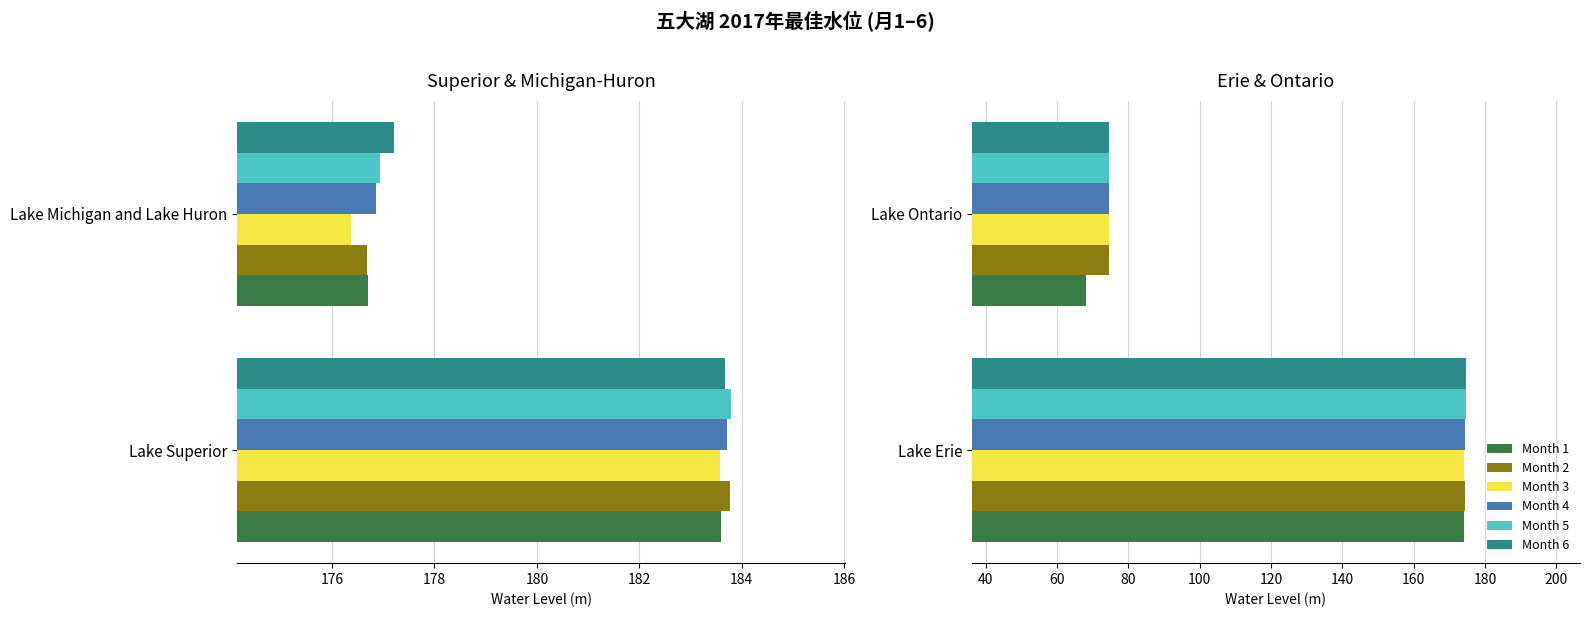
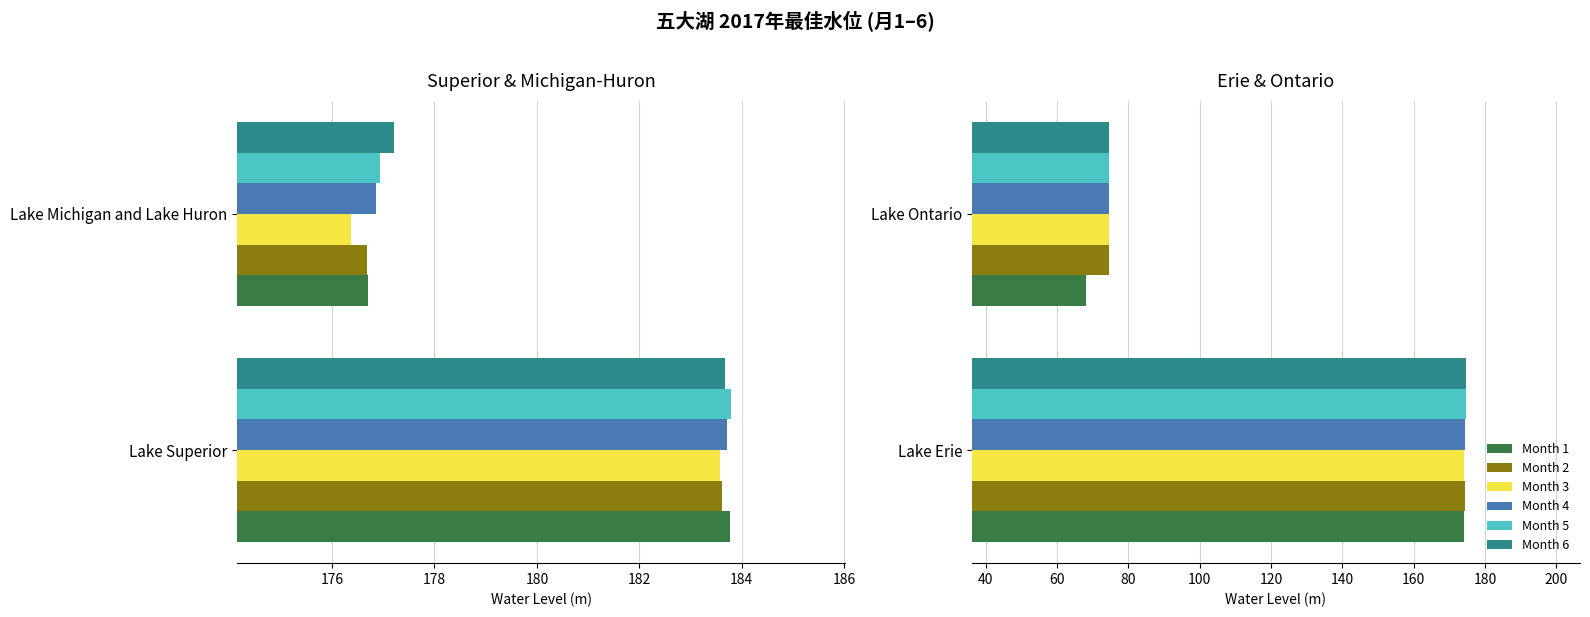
  {
    "Superior & Michigan-Huron": {
      "Month 1": {
        "Lake Michigan and Lake Huron": 176.7,
-       "Lake Superior": 183.6
+       "Lake Superior": 183.8
      },
      "Month 2": {
        "Lake Michigan and Lake Huron": 176.7,
-       "Lake Superior": 183.8
+       "Lake Superior": 183.6
      },
      "Month 3": {
        "Lake Michigan and Lake Huron": 176.4,
        "Lake Superior": 183.6
      },
      "Month 5": {
        "Lake Michigan and Lake Huron": 176.9,
        "Lake Superior": 183.8
      }
    },
    "Erie & Ontario": {
      "Month 1": {
        "Lake Ontario": 68,
        "Lake Erie": 174
      },
      "Month 2": {
        "Lake Ontario": 74,
        "Lake Erie": 174
      },
      "Month 3": {
        "Lake Ontario": 74,
        "Lake Erie": 174
      },
      "Month 5": {
        "Lake Ontario": 75,
        "Lake Erie": 175
      }
    }
  }
